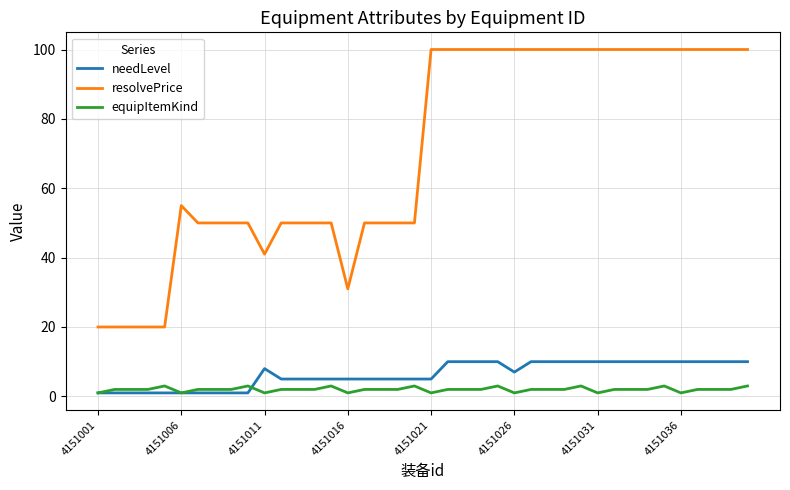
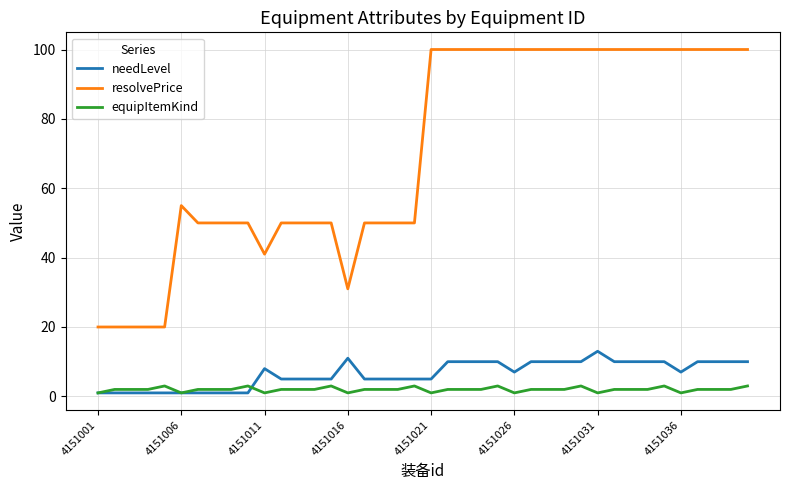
  {
    "needLevel": {
      "4151011": 8,
-     "4151016": 5,
+     "4151016": 11,
      "4151021": 5,
      "4151026": 7,
-     "4151031": 10,
-     "4151036": 10
+     "4151031": 13,
+     "4151036": 7
    },
    "resolvePrice": {
      "4151001": 20,
      "4151006": 55,
      "4151011": 41,
      "4151016": 31,
      "4151021": 100,
      "4151026": 100,
      "4151031": 100,
      "4151036": 100
    },
    "equipItemKind": {
      "4151011": 1,
      "4151016": 1,
      "4151021": 1,
      "4151026": 1,
      "4151031": 1,
      "4151036": 1
    }
  }
